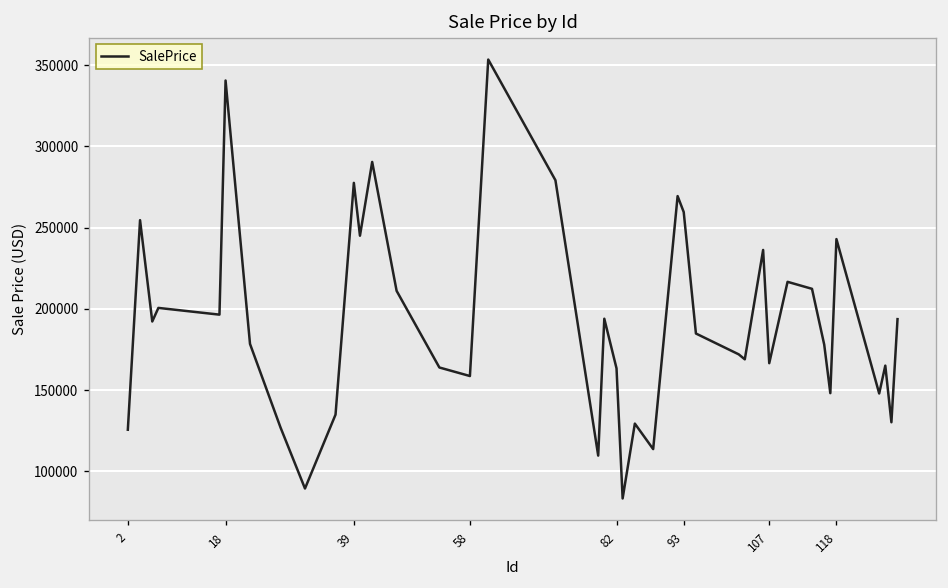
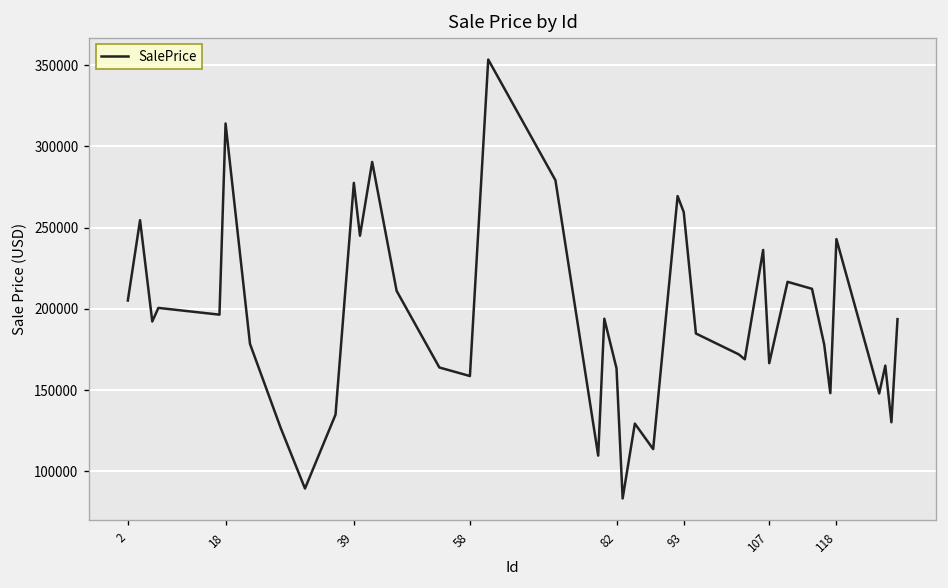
  {
-   "2": 126000,
-   "18": 341000,
+   "2": 205000,
+   "18": 314000,
    "39": 278000,
    "58": 159000,
    "82": 163000,
    "93": 260000,
    "107": 167000,
    "118": 243000
  }
